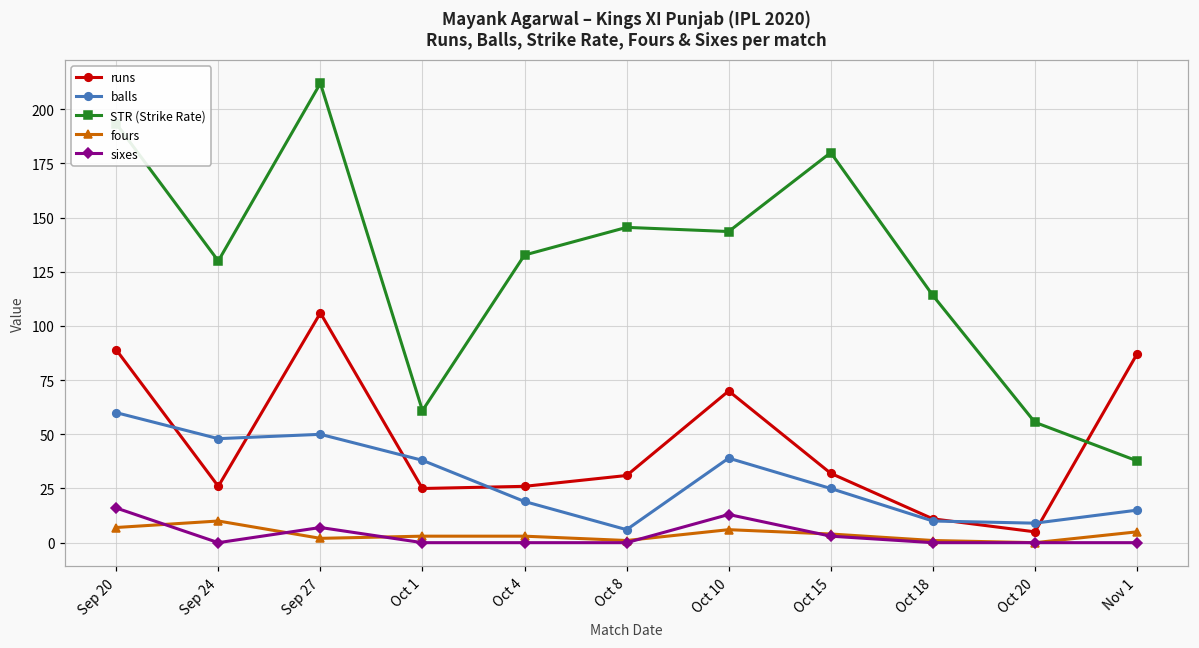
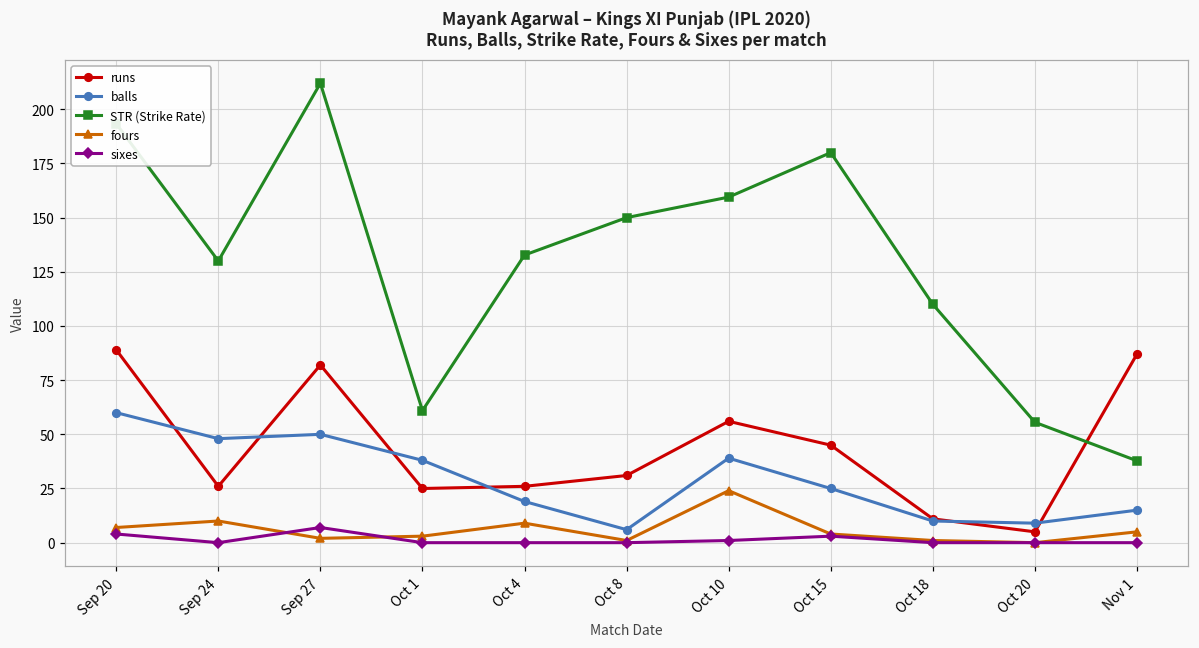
  {
    "runs": {
      "Sep 20": 89,
      "Sep 24": 26,
-     "Sep 27": 106,
+     "Sep 27": 82,
      "Oct 1": 25,
      "Oct 4": 26,
      "Oct 8": 31,
-     "Oct 10": 70,
-     "Oct 15": 32,
+     "Oct 10": 56,
+     "Oct 15": 45,
      "Oct 20": 5,
      "Nov 1": 87
    },
    "balls": {
      "Sep 20": 60,
      "Sep 24": 48,
      "Sep 27": 50,
      "Oct 1": 38,
      "Oct 4": 19,
      "Oct 8": 6,
      "Oct 10": 39,
      "Oct 15": 25,
      "Oct 20": 9,
      "Nov 1": 15
    },
    "STR (Strike Rate)": {
      "Sep 24": 130,
      "Sep 27": 212,
      "Oct 1": 61,
      "Oct 4": 133,
-     "Oct 8": 146,
-     "Oct 10": 144,
+     "Oct 8": 150,
+     "Oct 10": 159,
      "Oct 15": 180,
-     "Oct 18": 114,
+     "Oct 18": 110,
      "Oct 20": 56,
      "Nov 1": 38
    },
    "fours": {
      "Sep 20": 7,
      "Sep 24": 10,
      "Sep 27": 2,
      "Oct 1": 3,
-     "Oct 4": 3,
-     "Oct 10": 6,
+     "Oct 4": 9,
+     "Oct 10": 24,
      "Nov 1": 5
    },
    "sixes": {
-     "Sep 20": 16,
+     "Sep 20": 4,
      "Sep 24": 0,
      "Sep 27": 7,
      "Oct 1": 0,
      "Oct 4": 0,
-     "Oct 10": 13,
+     "Oct 10": 1,
      "Nov 1": 0
    }
  }
